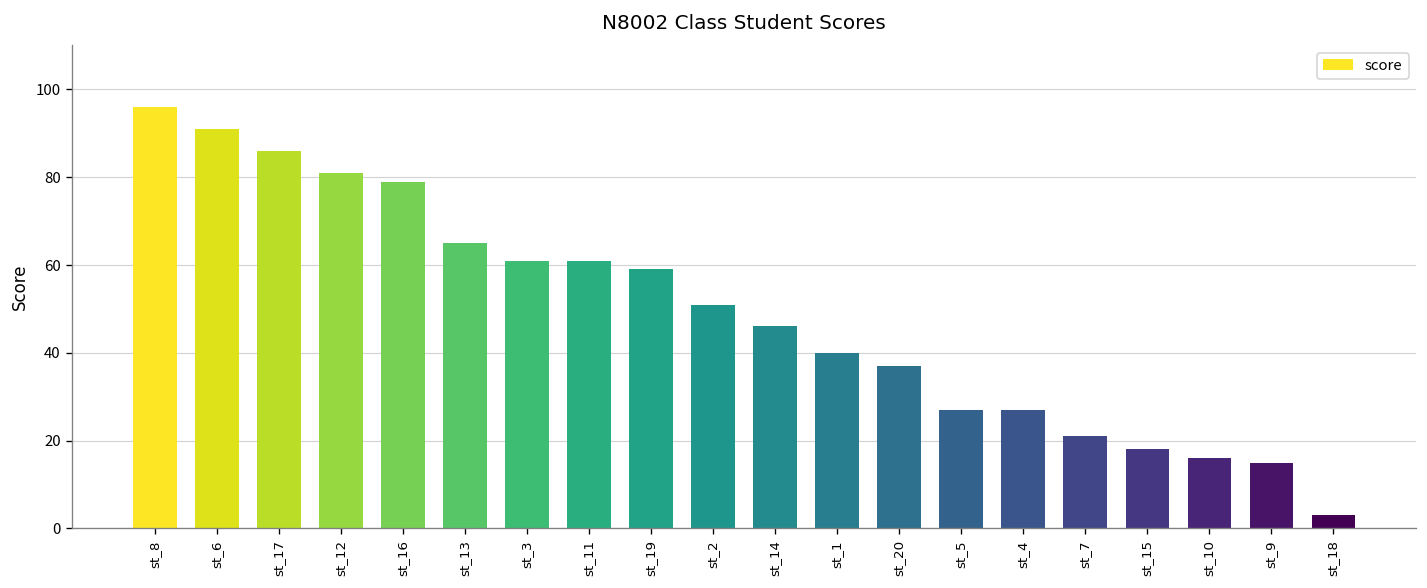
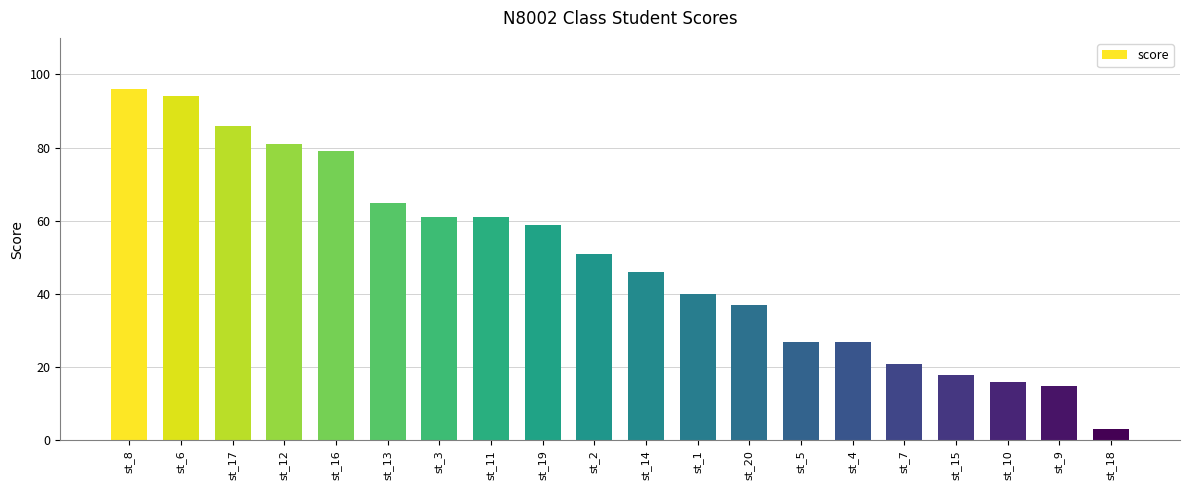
  {
    "st_8": 96,
-   "st_6": 91,
+   "st_6": 94,
    "st_17": 86,
    "st_12": 81,
    "st_16": 79,
    "st_13": 65,
    "st_3": 61,
    "st_11": 61,
    "st_19": 59,
    "st_2": 51,
    "st_14": 46,
    "st_1": 40,
    "st_20": 37,
    "st_5": 27,
    "st_4": 27,
    "st_7": 21,
    "st_15": 18,
    "st_10": 16,
    "st_9": 15,
    "st_18": 3
  }
